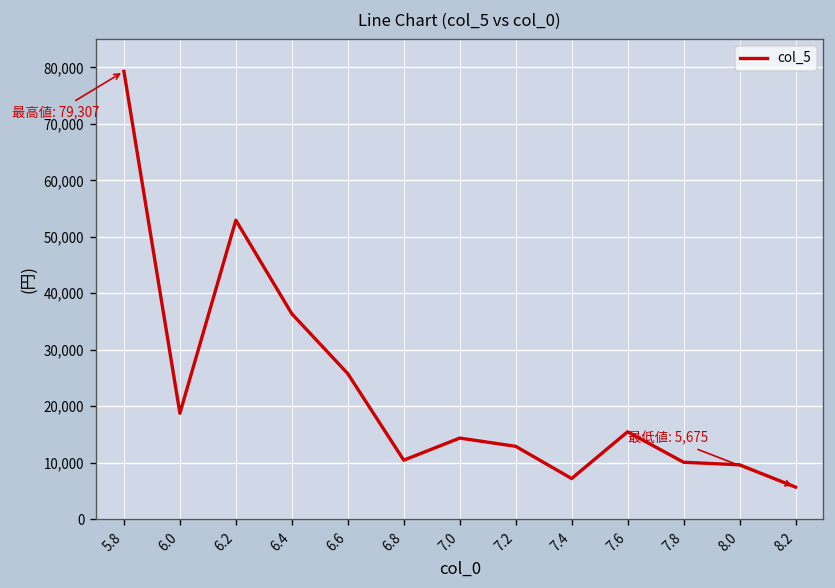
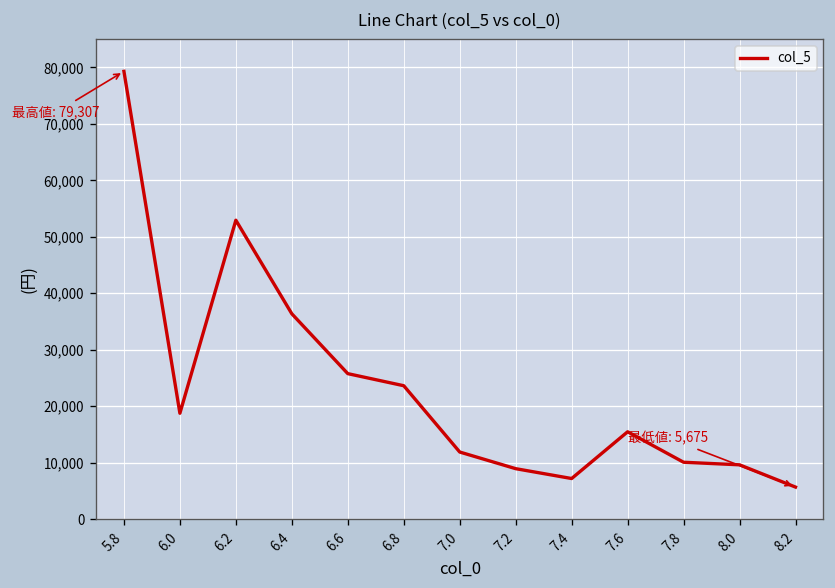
  {
    "6.0": "19,000",
    "6.2": "53,000",
    "6.4": "36,000",
    "6.6": "26,000",
-   "6.8": "10,000",
-   "7.0": "14,000",
-   "7.2": "13,000",
+   "6.8": "24,000",
+   "7.0": "12,000",
+   "7.2": "9,000",
    "7.4": "7,000",
    "8.2": "6,000"
  }
